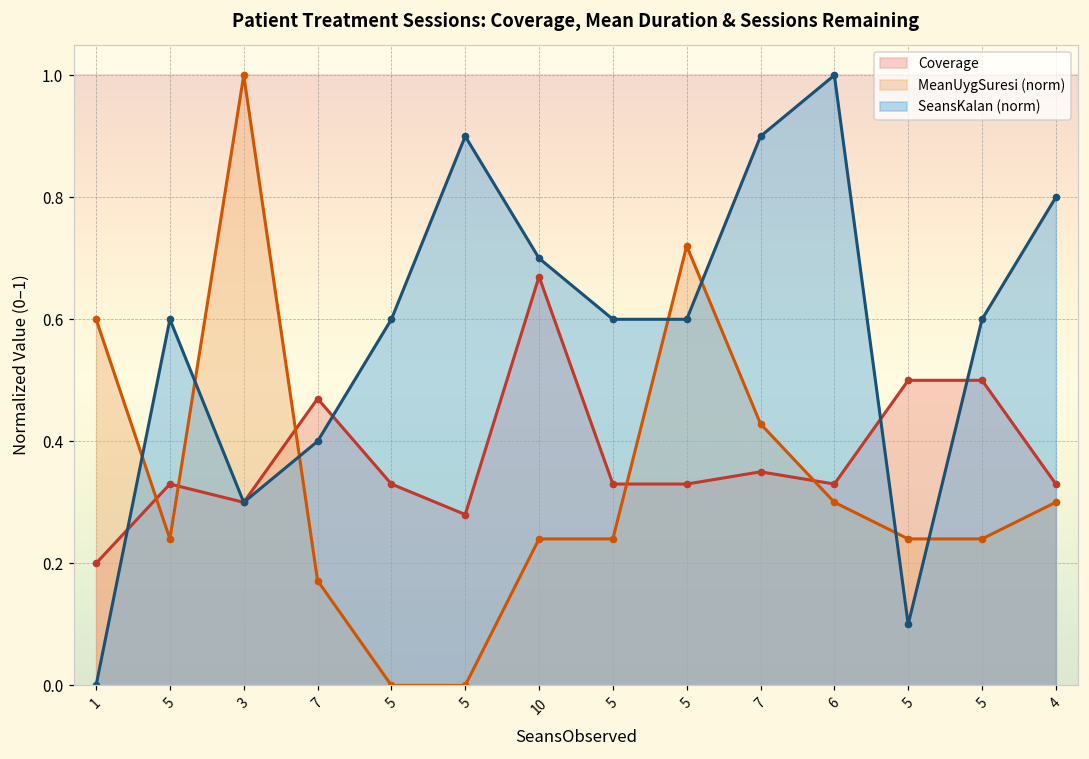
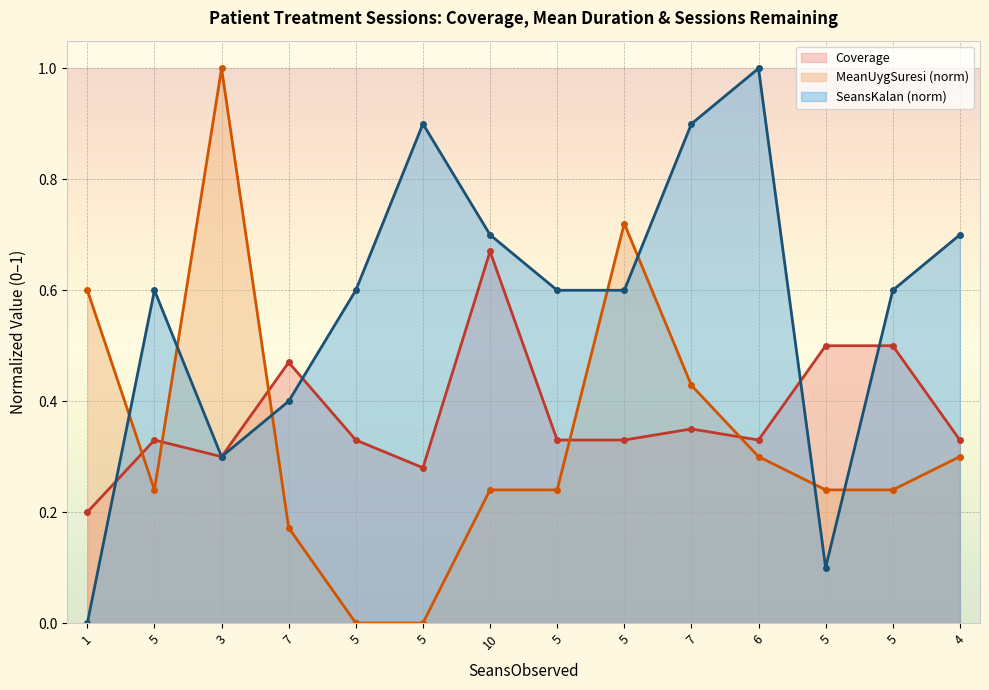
  {
    "SeansKalan (norm)": {
      "1": 0.00,
      "10": 0.70,
      "6": 1.00,
-     "4": 0.80
+     "4": 0.70
    }
  }
